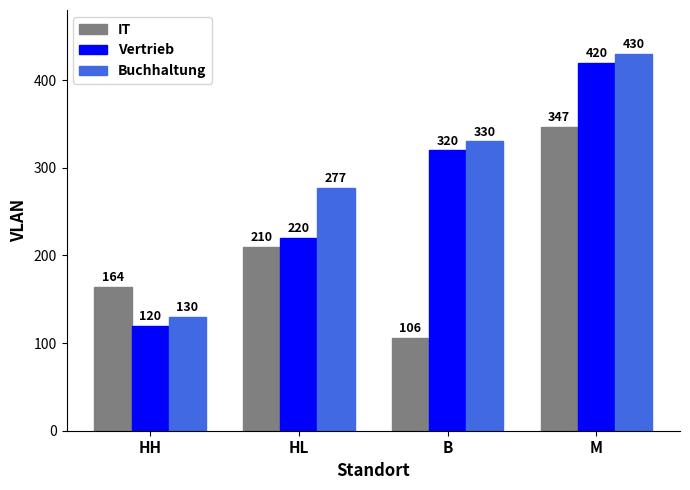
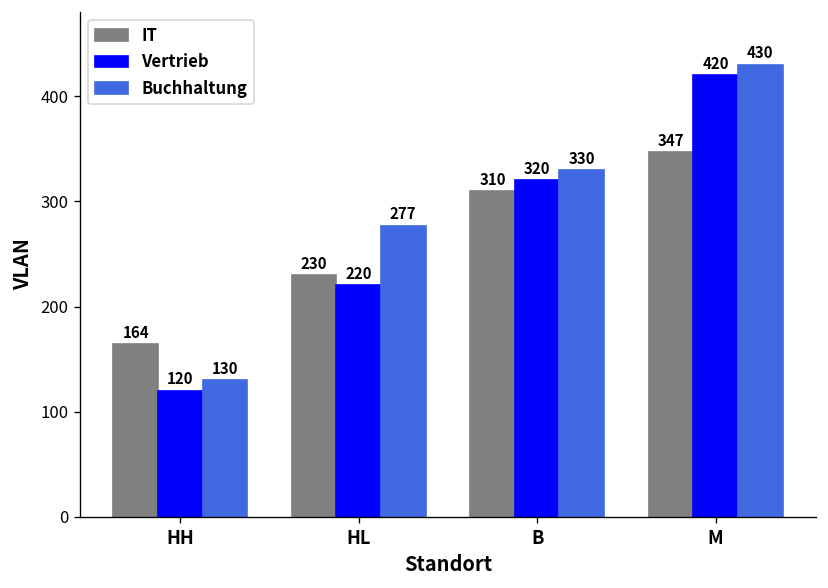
  {
    "IT": {
      "HH": 164,
-     "HL": 210,
-     "B": 106,
+     "HL": 230,
+     "B": 310,
      "M": 347
    },
    "Vertrieb": {
      "HH": 120,
      "HL": 220,
      "B": 320,
      "M": 420
    },
    "Buchhaltung": {
      "HH": 130,
      "HL": 277,
      "B": 330,
      "M": 430
    }
  }
